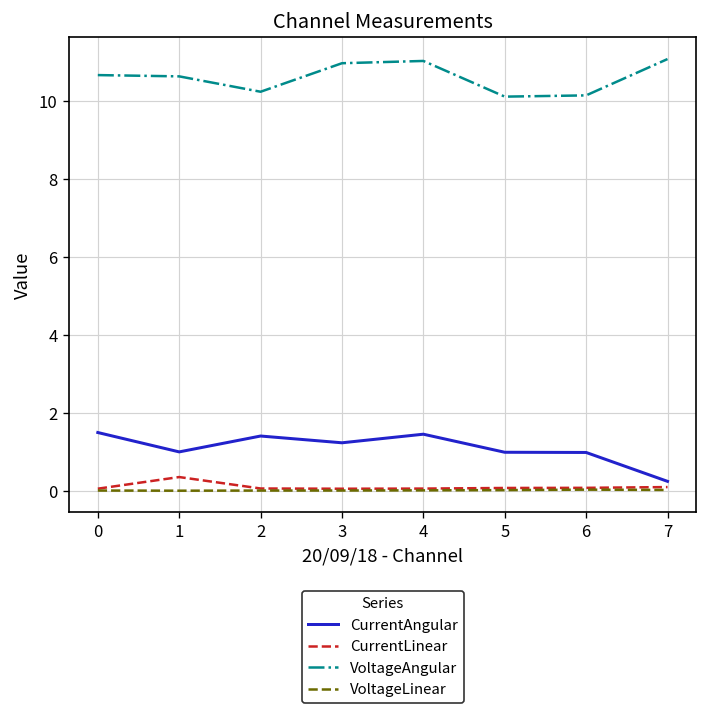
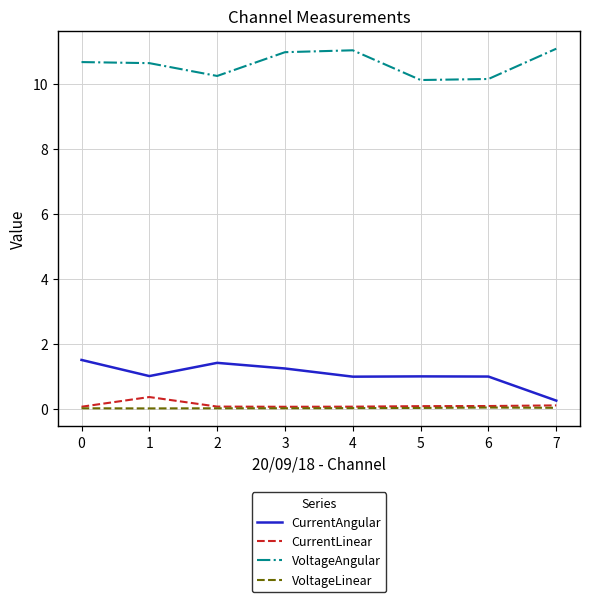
  {
    "CurrentAngular": {
      "0": 1.5,
      "1": 1.0,
      "2": 1.4,
      "3": 1.2,
-     "4": 1.5,
+     "4": 1.0,
      "5": 1.0,
      "6": 1.0,
      "7": 0.3
    },
    "CurrentLinear": {
      "1": 0.4
    },
    "VoltageAngular": {
      "0": 10.7,
      "1": 10.6,
      "2": 10.2,
      "3": 11.0,
      "4": 11.0,
      "5": 10.1,
      "6": 10.1,
      "7": 11.1
    },
    "VoltageLinear": {
      "1": 0.0
    }
  }
